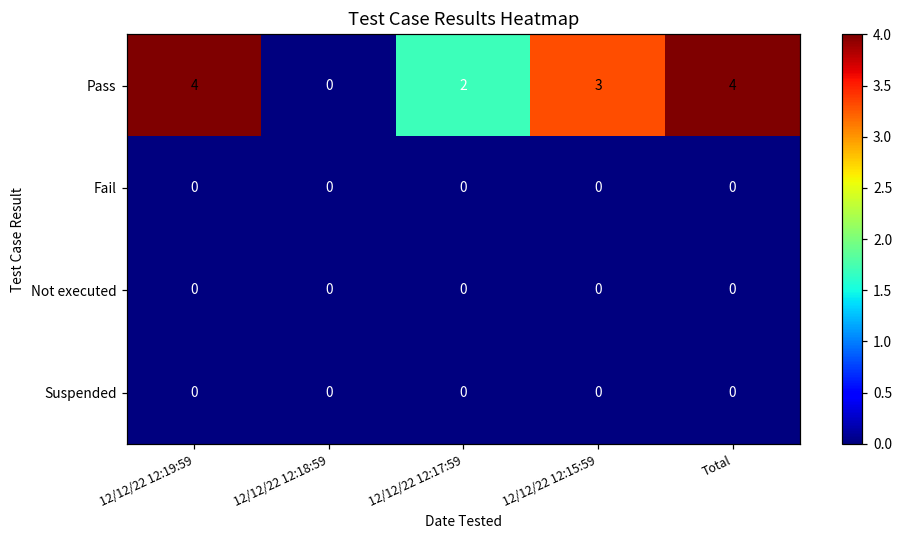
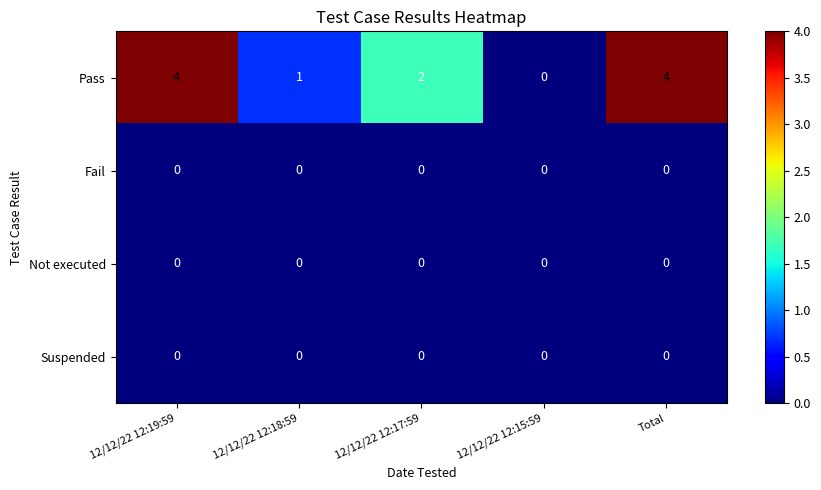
  {
    "Pass": {
      "12/12/22 12:19:59": 4,
-     "12/12/22 12:18:59": 0,
+     "12/12/22 12:18:59": 1,
      "12/12/22 12:17:59": 2,
-     "12/12/22 12:15:59": 3,
+     "12/12/22 12:15:59": 0,
      "Total": 4
    },
    "Fail": {
      "12/12/22 12:19:59": 0,
      "12/12/22 12:18:59": 0,
      "12/12/22 12:17:59": 0,
      "12/12/22 12:15:59": 0,
      "Total": 0
    },
    "Not executed": {
      "12/12/22 12:19:59": 0,
      "12/12/22 12:18:59": 0,
      "12/12/22 12:17:59": 0,
      "12/12/22 12:15:59": 0,
      "Total": 0
    },
    "Suspended": {
      "12/12/22 12:19:59": 0,
      "12/12/22 12:18:59": 0,
      "12/12/22 12:17:59": 0,
      "12/12/22 12:15:59": 0,
      "Total": 0
    }
  }
